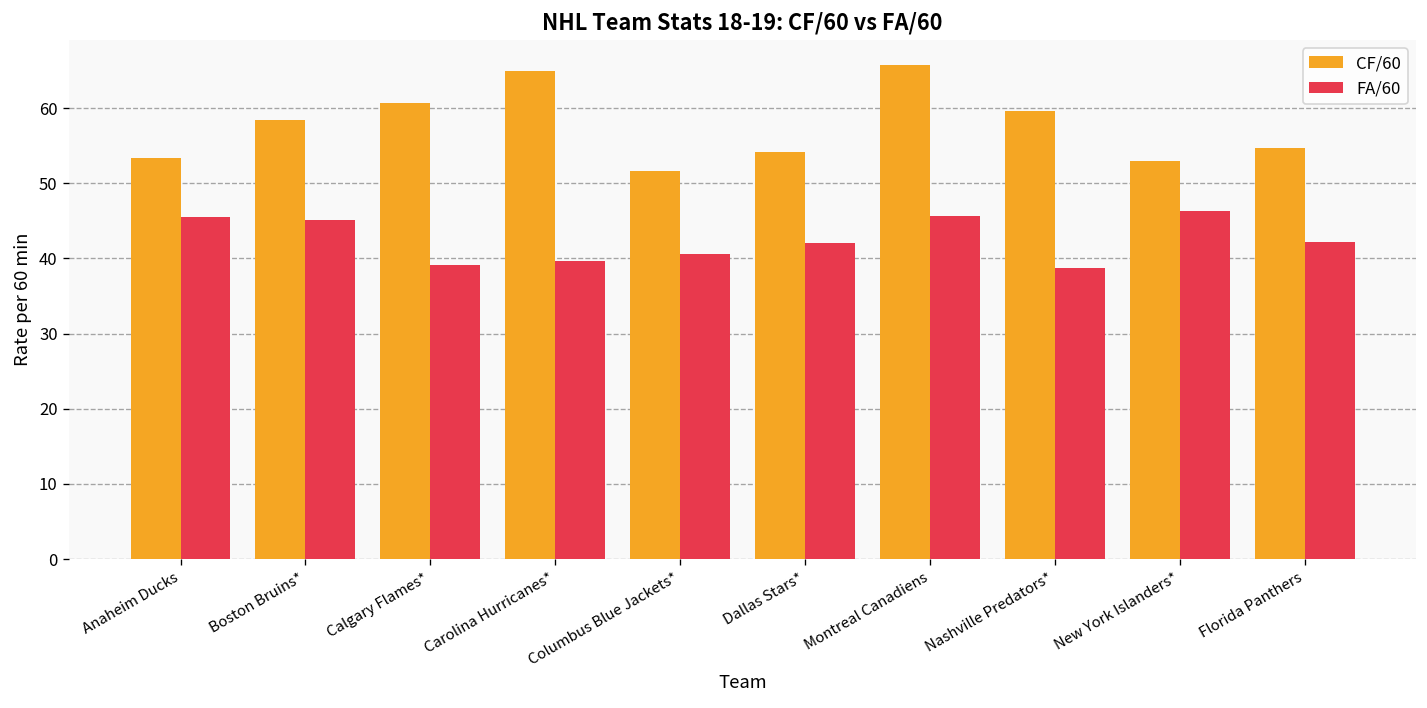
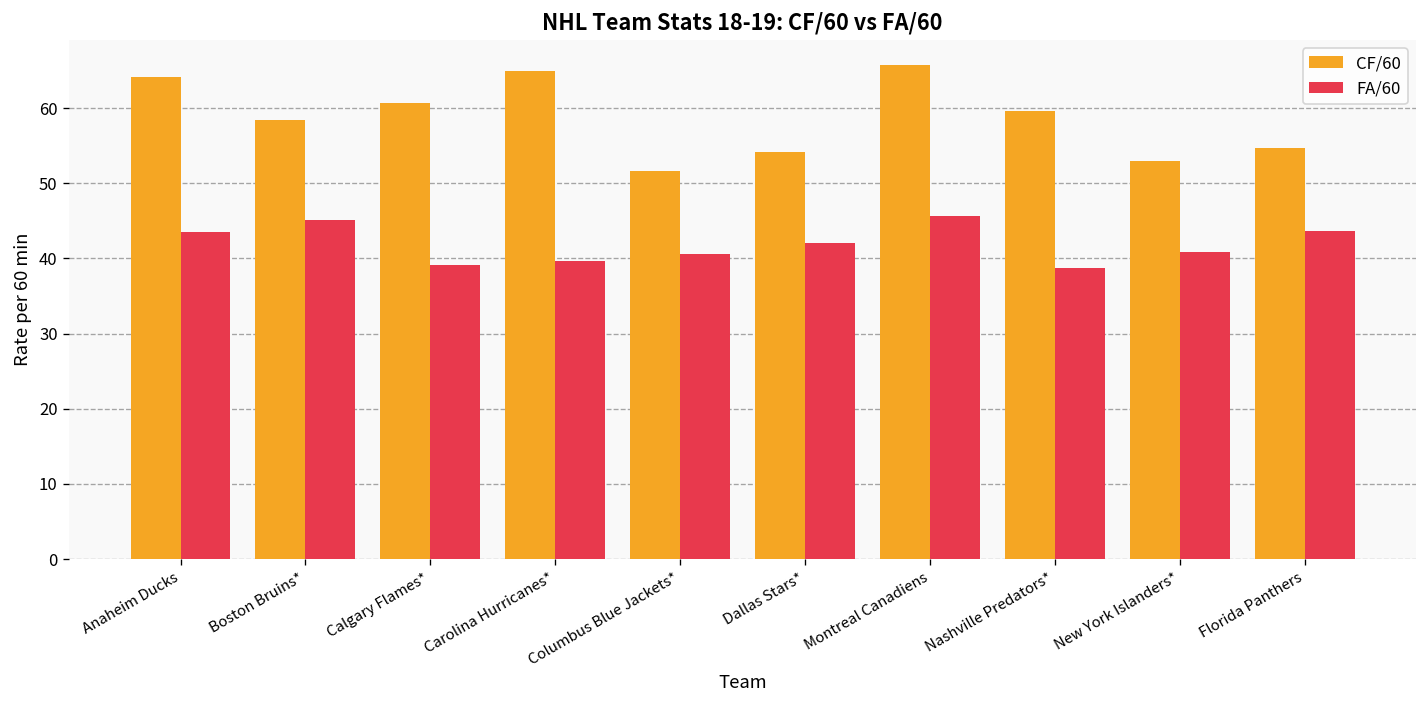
  {
    "CF/60": {
-     "Anaheim Ducks": 53,
+     "Anaheim Ducks": 64,
      "Boston Bruins*": 58,
      "Calgary Flames*": 61,
      "Carolina Hurricanes*": 65,
      "Columbus Blue Jackets*": 52,
      "Dallas Stars*": 54,
      "Montreal Canadiens": 66,
      "Nashville Predators*": 60,
      "New York Islanders*": 53,
      "Florida Panthers": 55
    },
    "FA/60": {
-     "Anaheim Ducks": 46,
+     "Anaheim Ducks": 44,
      "Boston Bruins*": 45,
      "Calgary Flames*": 39,
      "Carolina Hurricanes*": 40,
      "Columbus Blue Jackets*": 41,
      "Dallas Stars*": 42,
      "Montreal Canadiens": 46,
      "Nashville Predators*": 39,
-     "New York Islanders*": 46,
-     "Florida Panthers": 42
+     "New York Islanders*": 41,
+     "Florida Panthers": 44
    }
  }
